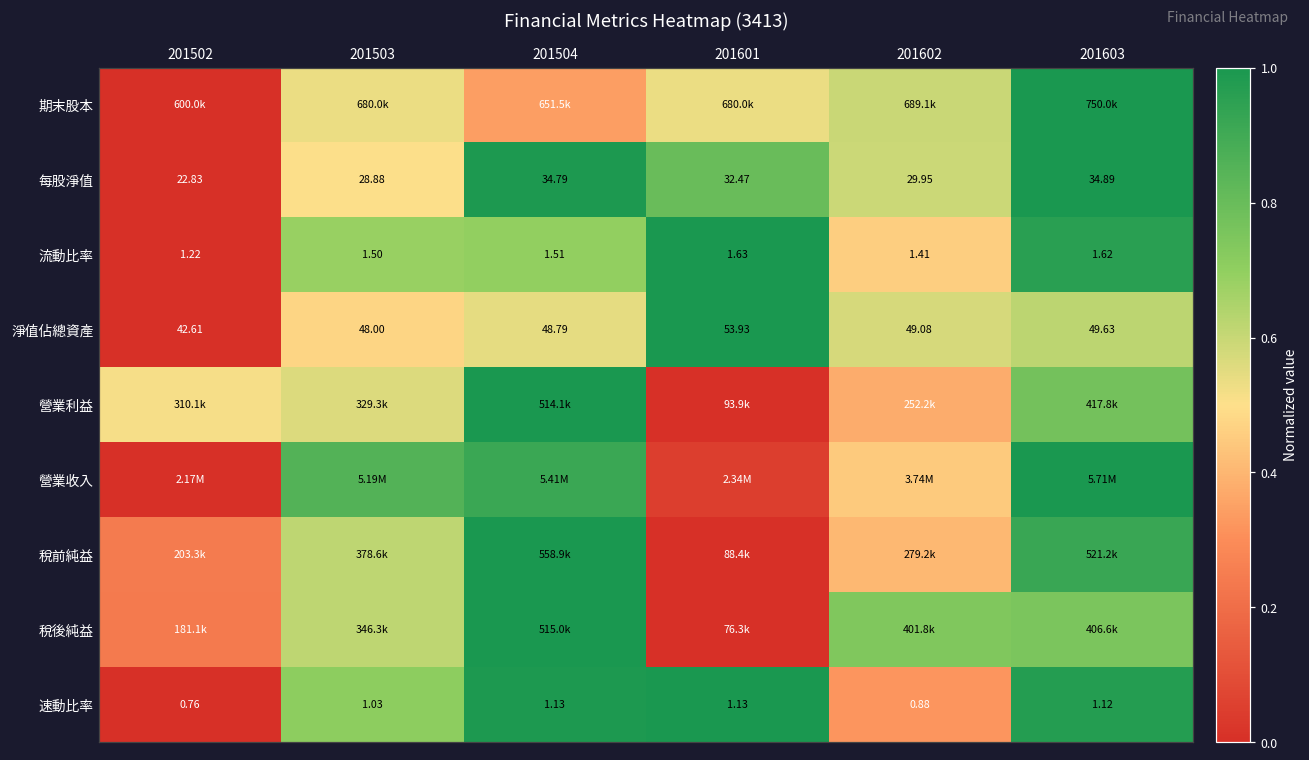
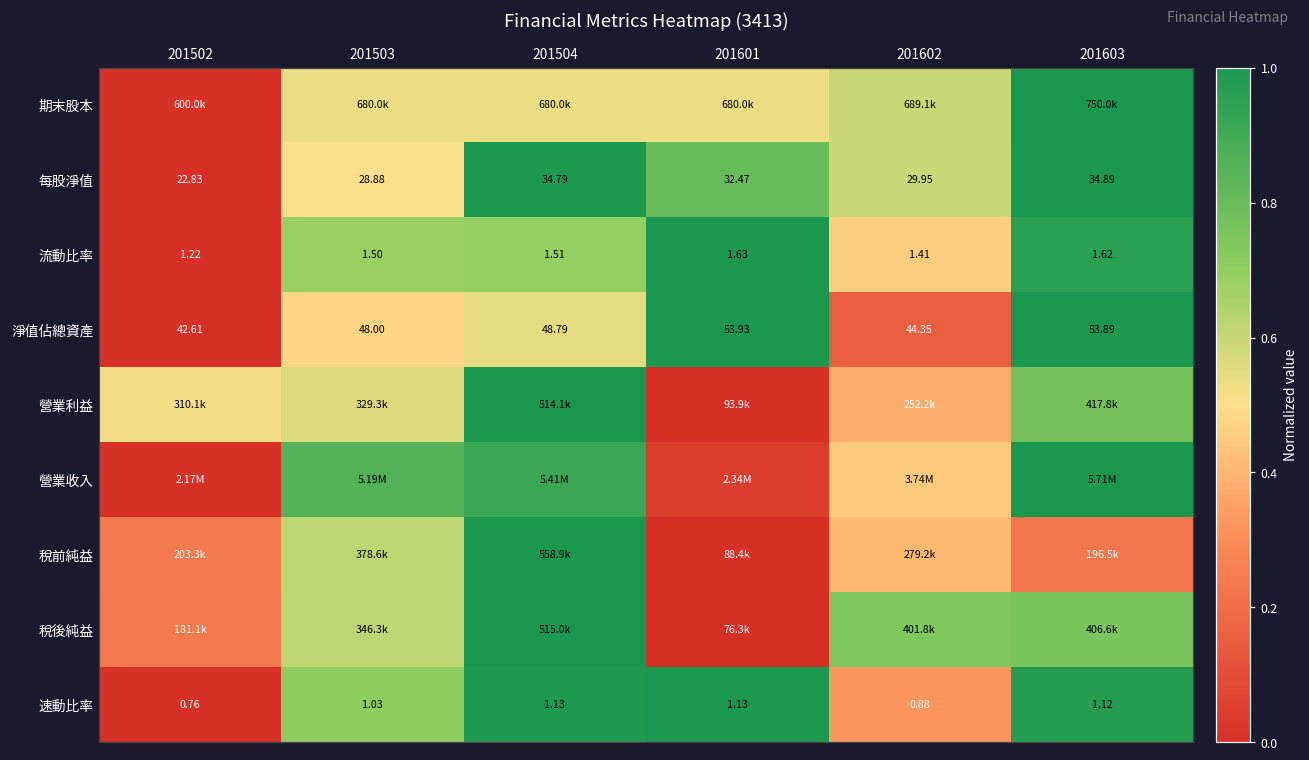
  {
    "期末股本": {
      "201502": "600.0k",
      "201503": "680.0k",
-     "201504": "651.5k",
+     "201504": "680.0k",
      "201601": "680.0k",
      "201602": "689.1k",
      "201603": "750.0k"
    },
    "每股淨值": {
      "201502": "22.83",
      "201503": "28.88",
      "201504": "34.79",
      "201601": "32.47",
      "201602": "29.95",
      "201603": "34.89"
    },
    "流動比率": {
      "201502": "1.22",
      "201503": "1.50",
      "201504": "1.51",
      "201601": "1.63",
      "201602": "1.41",
      "201603": "1.62"
    },
    "淨值佔總資產": {
      "201502": "42.61",
      "201503": "48.00",
      "201504": "48.79",
      "201601": "53.93",
-     "201602": "49.08",
-     "201603": "49.63"
+     "201602": "44.35",
+     "201603": "53.89"
    },
    "營業利益": {
      "201502": "310.1k",
      "201503": "329.3k",
      "201504": "514.1k",
      "201601": "93.9k",
      "201602": "252.2k",
      "201603": "417.8k"
    },
    "營業收入": {
      "201502": "2.17M",
      "201503": "5.19M",
      "201504": "5.41M",
      "201601": "2.34M",
      "201602": "3.74M",
      "201603": "5.71M"
    },
    "稅前純益": {
      "201502": "203.3k",
      "201503": "378.6k",
      "201504": "558.9k",
      "201601": "88.4k",
      "201602": "279.2k",
-     "201603": "521.2k"
+     "201603": "196.5k"
    },
    "稅後純益": {
      "201502": "181.1k",
      "201503": "346.3k",
      "201504": "515.0k",
      "201601": "76.3k",
      "201602": "401.8k",
      "201603": "406.6k"
    },
    "速動比率": {
      "201502": "0.76",
      "201503": "1.03",
      "201504": "1.13",
      "201601": "1.13",
      "201602": "0.88",
      "201603": "1.12"
    }
  }
